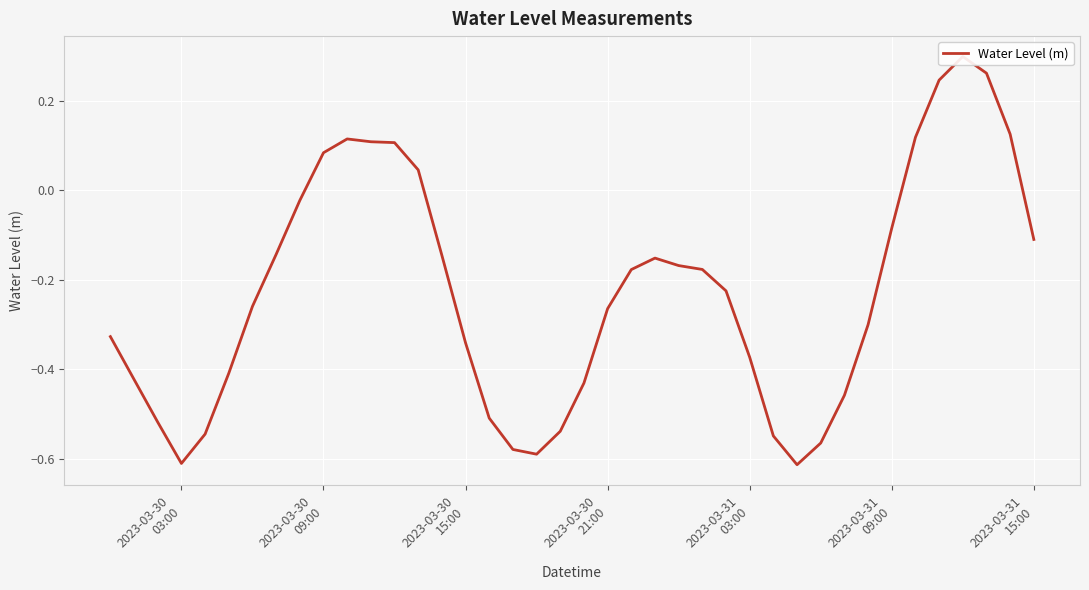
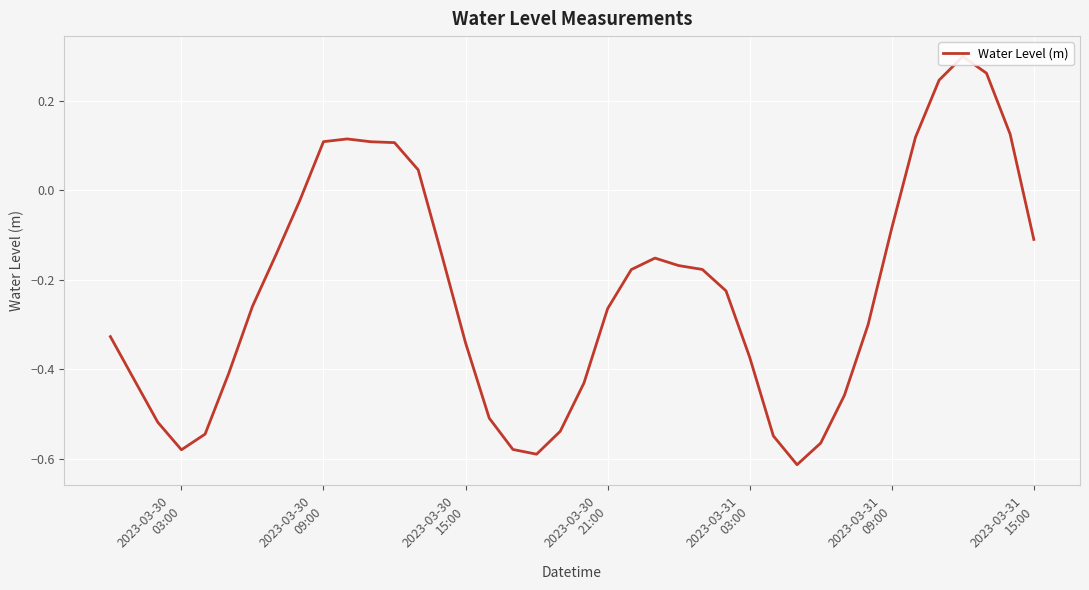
  {
-   "2023-03-30 03:00": -0.61,
-   "2023-03-30 09:00": 0.08,
+   "2023-03-30 03:00": -0.58,
+   "2023-03-30 09:00": 0.11,
    "2023-03-30 15:00": -0.34,
    "2023-03-30 21:00": -0.26,
    "2023-03-31 03:00": -0.37,
    "2023-03-31 09:00": -0.08,
    "2023-03-31 15:00": -0.11
  }
